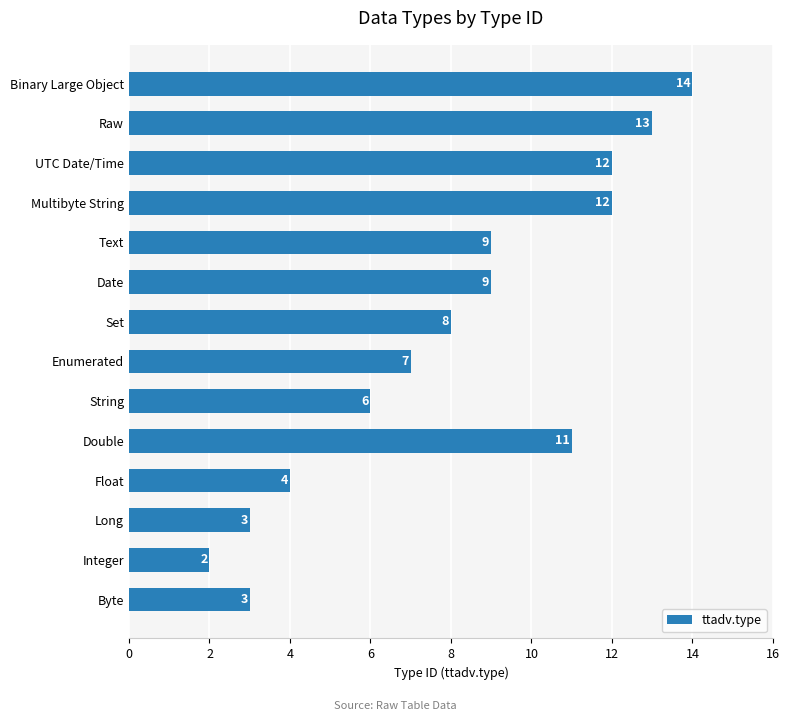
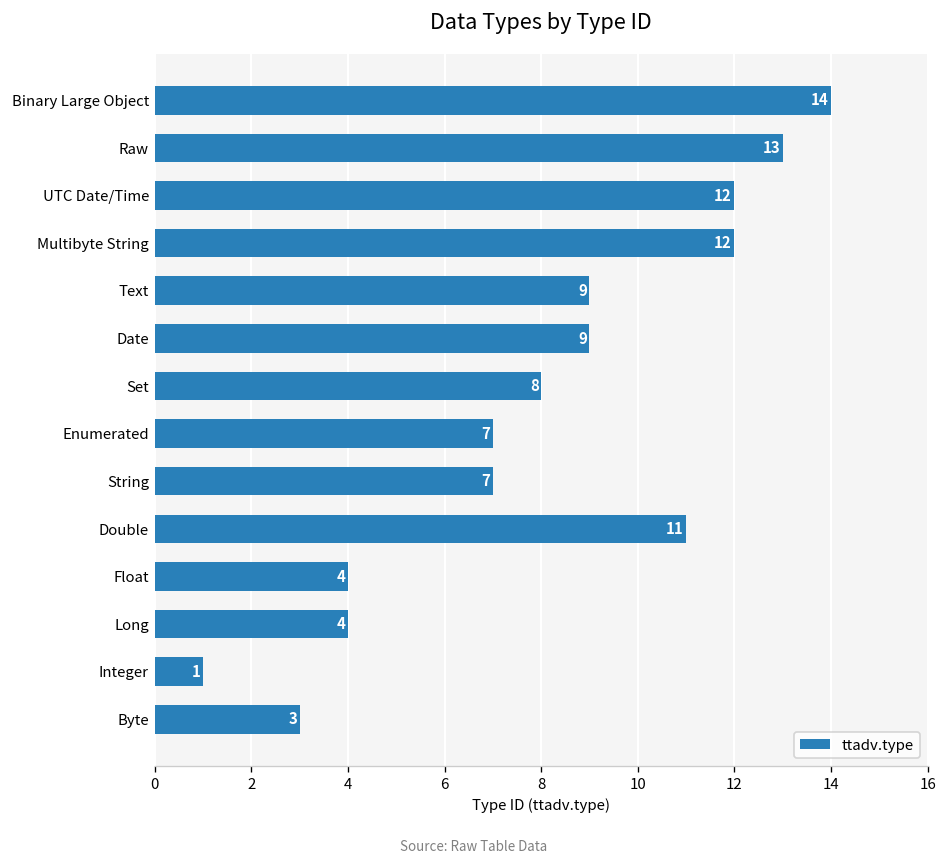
  {
    "Binary Large Object": 14,
    "Raw": 13,
    "UTC Date/Time": 12,
    "Multibyte String": 12,
    "Text": 9,
    "Date": 9,
    "Set": 8,
    "Enumerated": 7,
-   "String": 6,
+   "String": 7,
    "Double": 11,
    "Float": 4,
-   "Long": 3,
-   "Integer": 2,
+   "Long": 4,
+   "Integer": 1,
    "Byte": 3
  }
